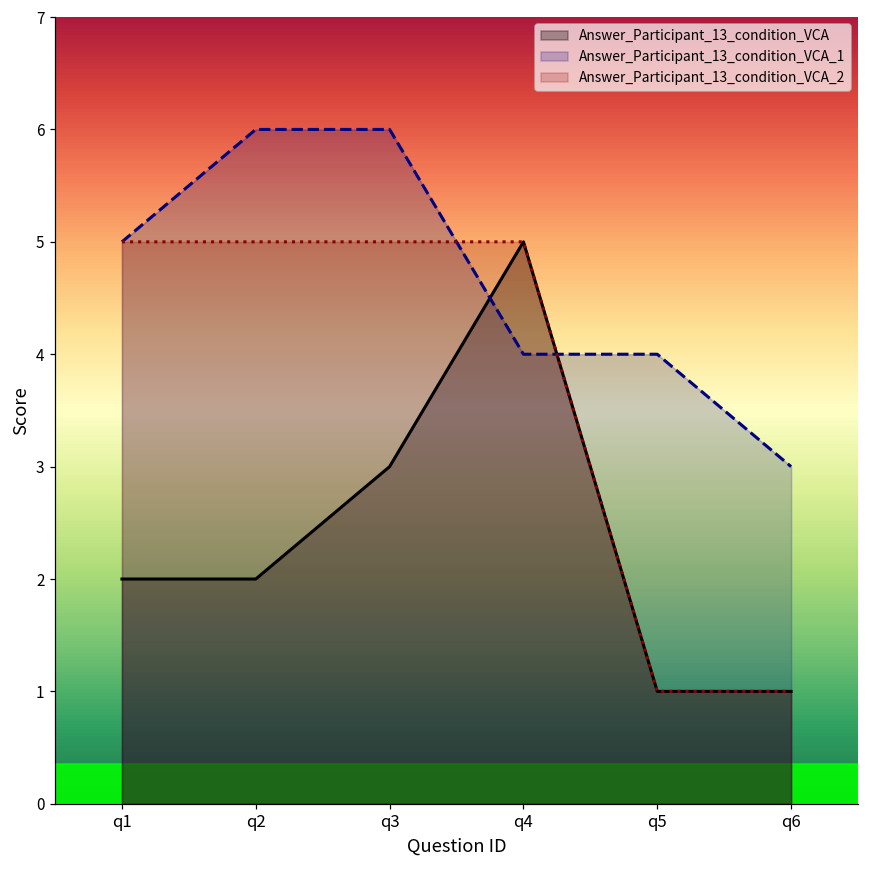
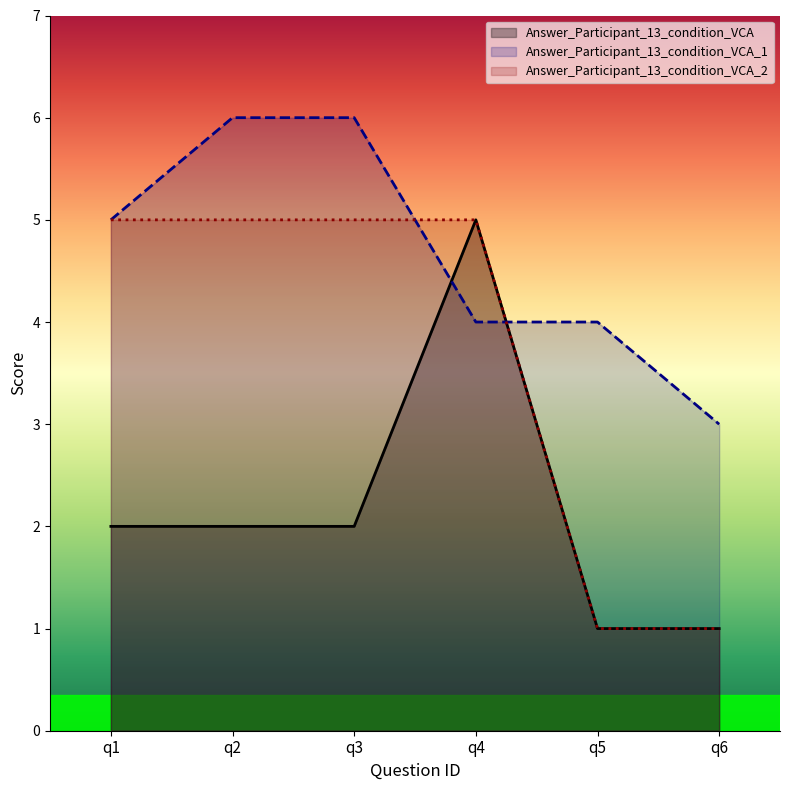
  {
    "Answer_Participant_13_condition_VCA": {
      "q1": 2,
      "q2": 2,
-     "q3": 3
+     "q3": 2
    }
  }
